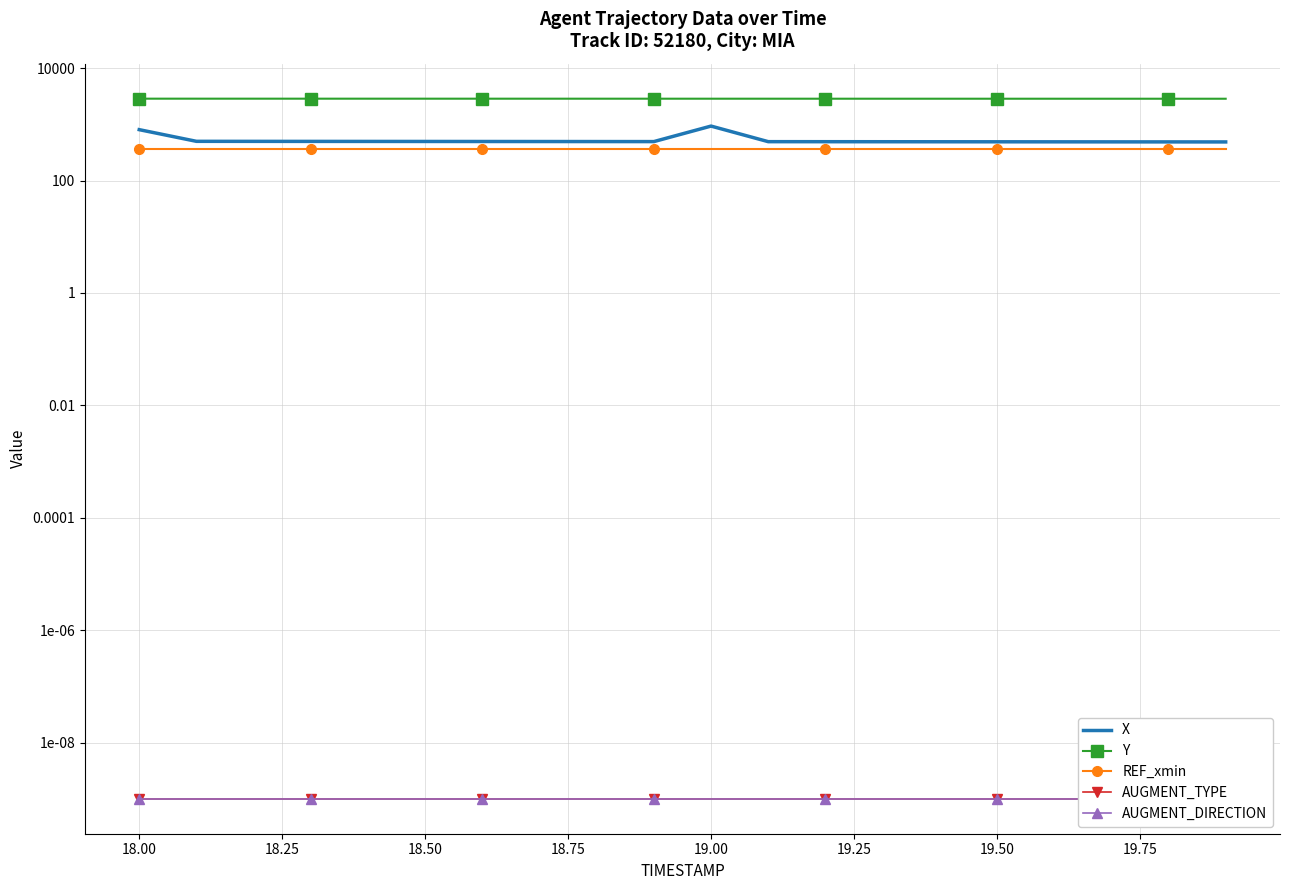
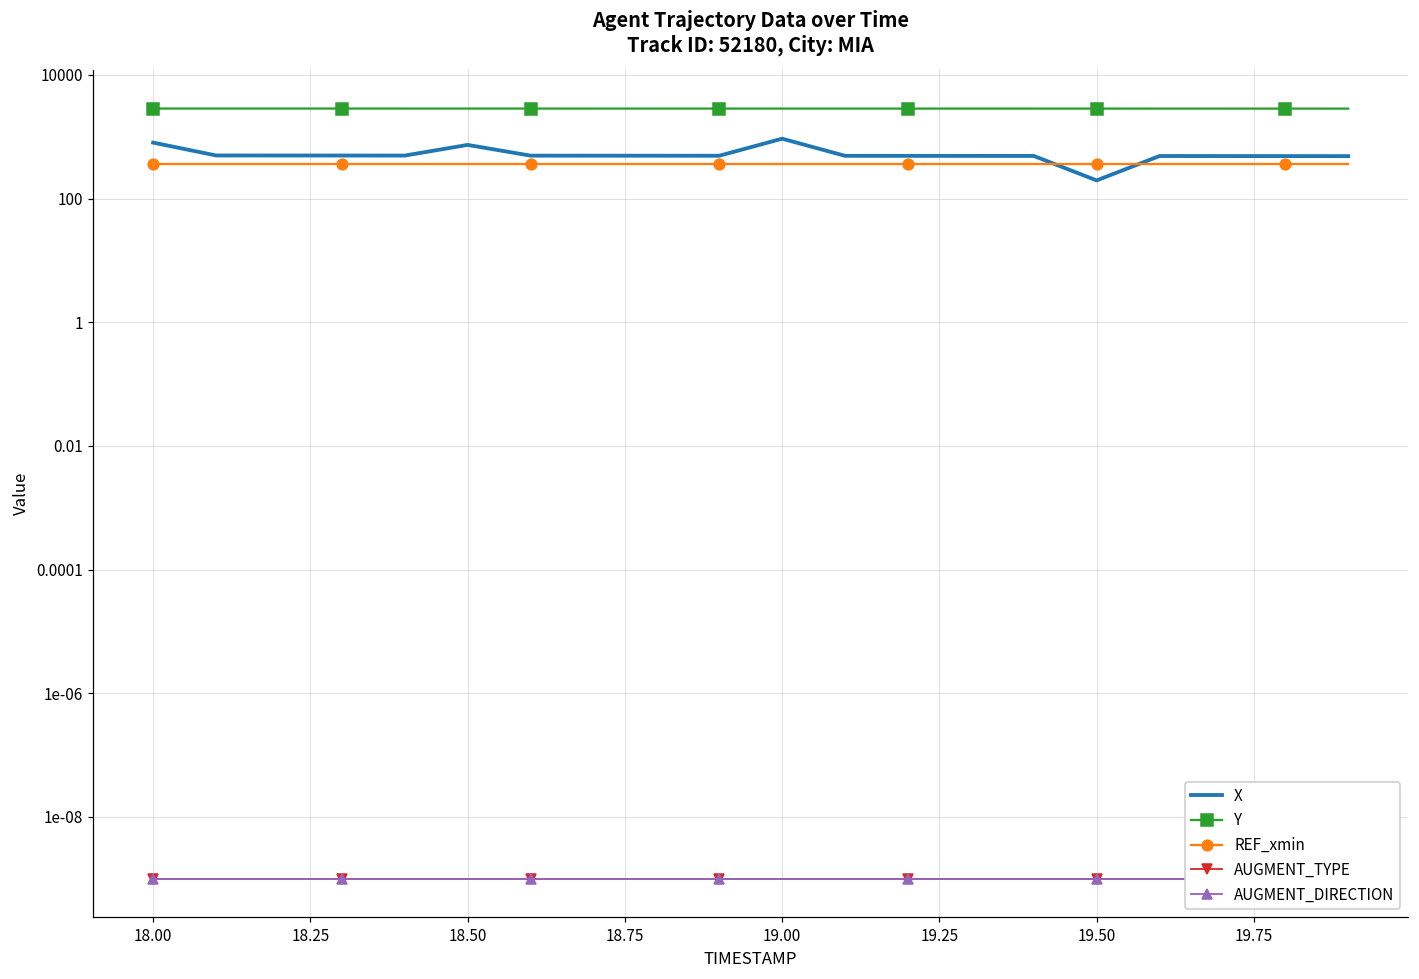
  {
    "X": {
      "18.00": 800,
-     "18.50": 500,
+     "18.50": 700,
      "19.00": 900,
-     "19.50": 500
+     "19.50": 200
    },
    "Y": {
      "18.00": 3000,
      "18.50": 3000,
      "19.00": 3000,
      "19.50": 3000
    },
    "REF_xmin": {
      "18.00": 400,
      "18.50": 400,
      "19.00": 400,
      "19.50": 400
    },
    "AUGMENT_DIRECTION": {
      "18.00": 0.0000000010,
      "18.50": 0.0000000010,
      "19.00": 0.0000000010,
      "19.50": 0.0000000010
    }
  }
